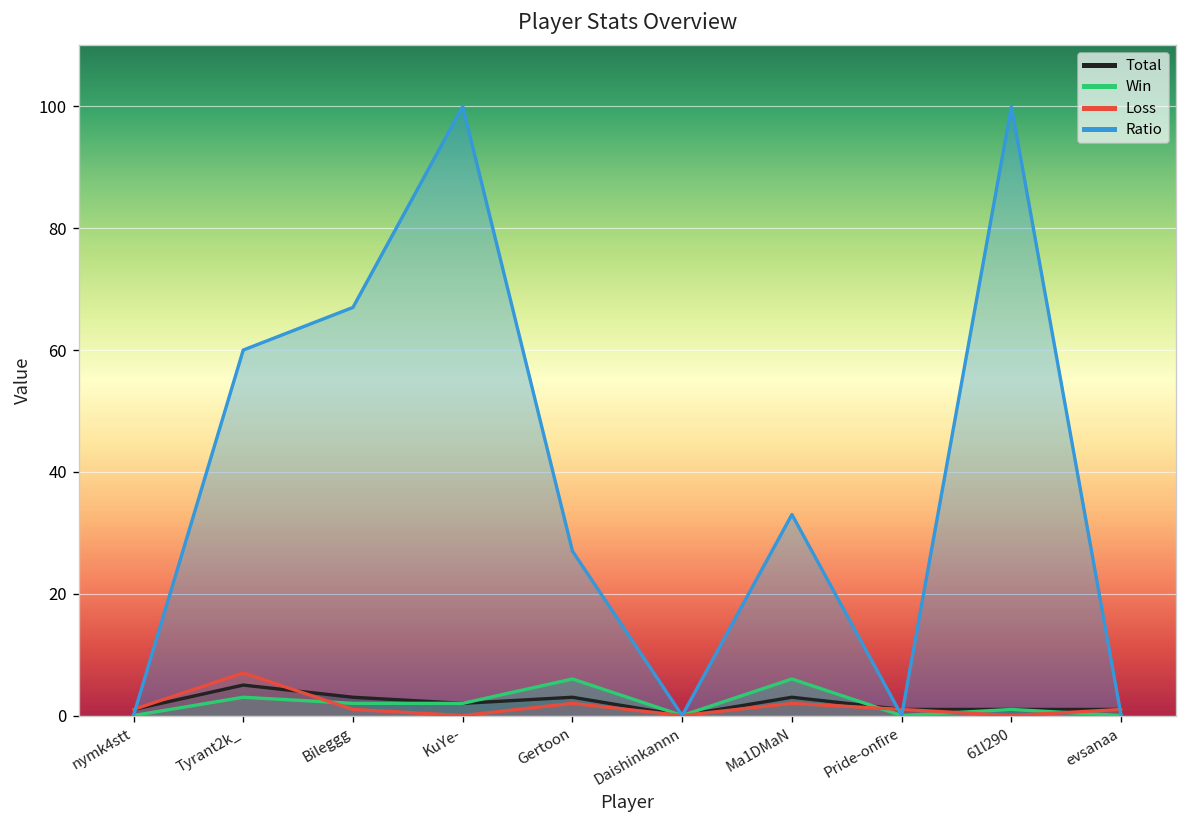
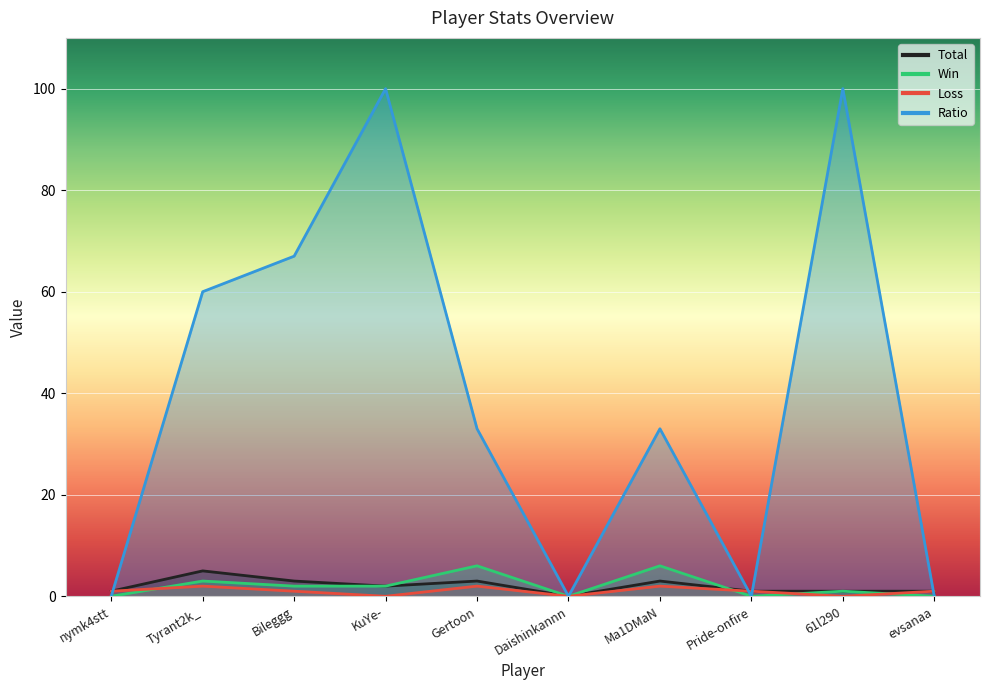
  {
    "Total": {
      "Tyrant2k_": 5,
      "Bileggg": 3,
      "Gertoon": 3,
      "Ma1DMaN": 3
    },
    "Win": {
      "Tyrant2k_": 3,
      "Bileggg": 2,
      "Gertoon": 6,
      "Ma1DMaN": 6
    },
    "Loss": {
-     "Tyrant2k_": 7,
+     "Tyrant2k_": 2,
      "Bileggg": 1,
      "KuYe-": 0,
      "Gertoon": 2,
      "Ma1DMaN": 2,
      "61l290": 0
    },
    "Ratio": {
      "Tyrant2k_": 60,
      "Bileggg": 67,
      "KuYe-": 100,
-     "Gertoon": 27,
+     "Gertoon": 33,
      "Ma1DMaN": 33,
      "61l290": 100
    }
  }
